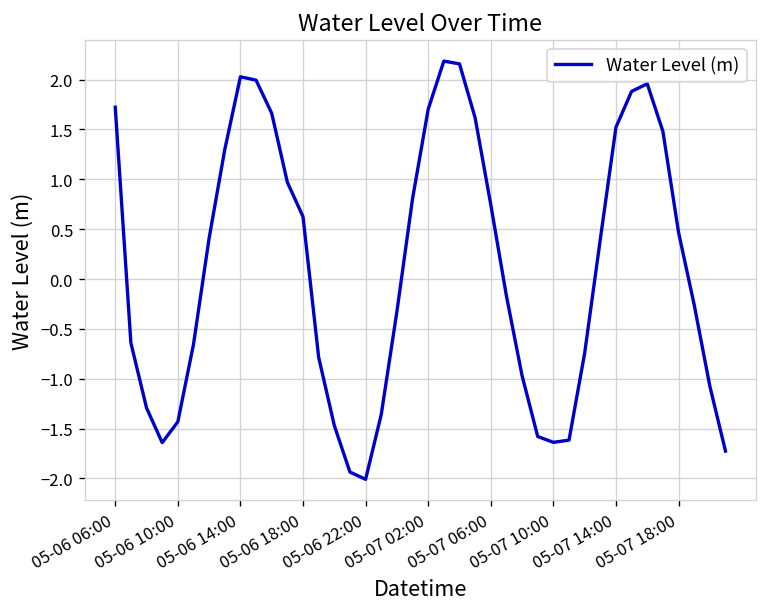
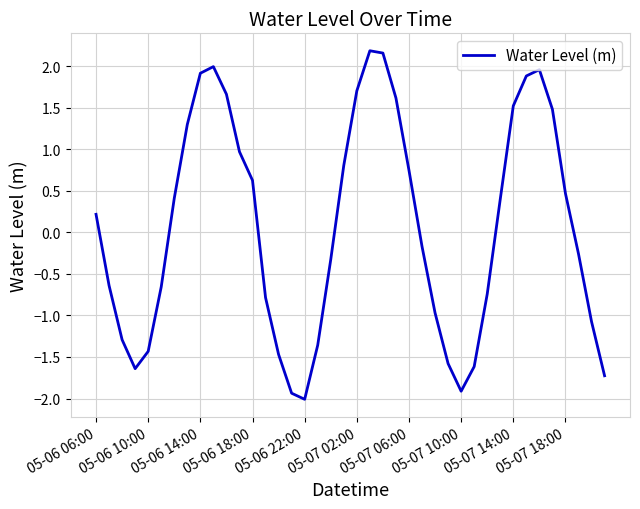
  {
-   "05-06 06:00": 1.7,
+   "05-06 06:00": 0.2,
    "05-06 10:00": -1.4,
-   "05-06 14:00": 2.0,
+   "05-06 14:00": 1.9,
    "05-06 18:00": 0.6,
    "05-06 22:00": -2.0,
    "05-07 02:00": 1.7,
    "05-07 06:00": 0.7,
-   "05-07 10:00": -1.6,
+   "05-07 10:00": -1.9,
    "05-07 14:00": 1.5,
    "05-07 18:00": 0.5
  }
